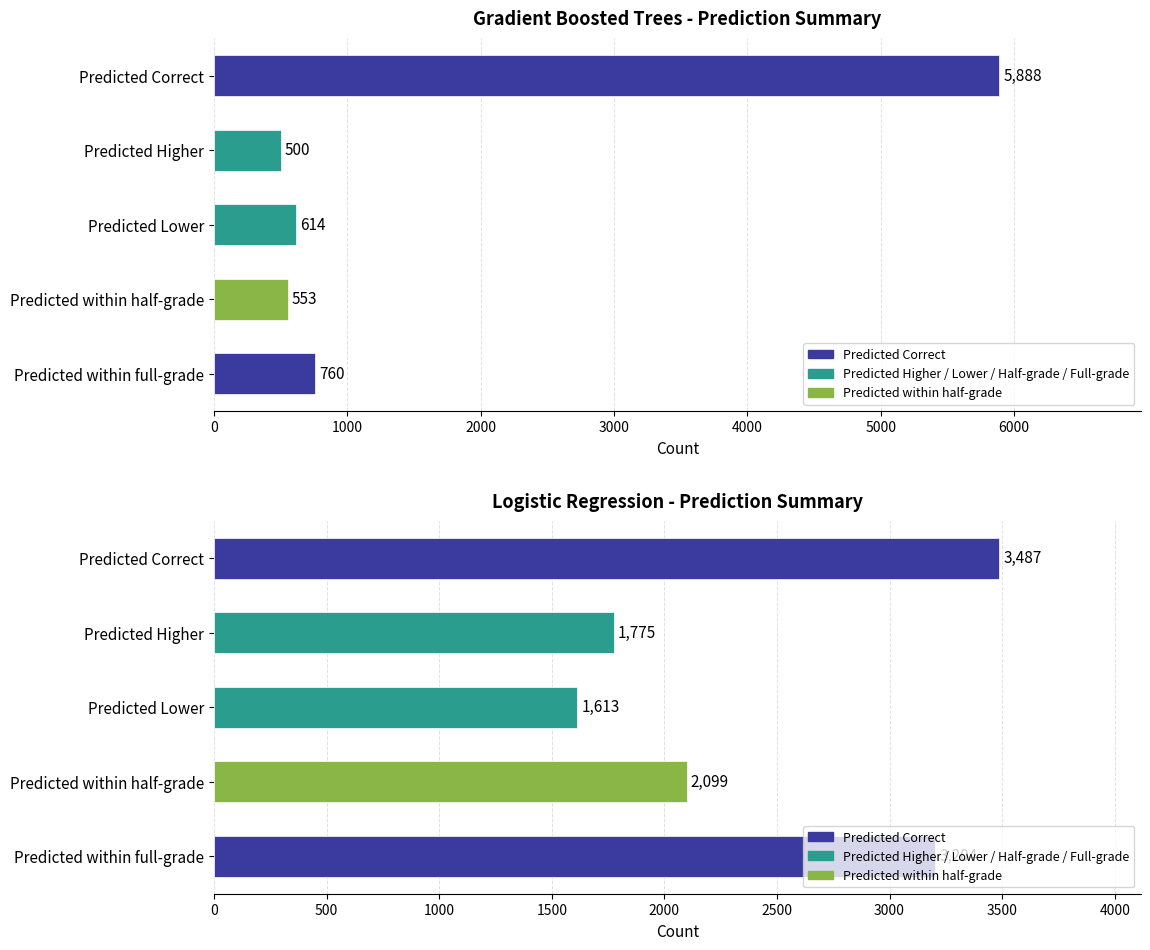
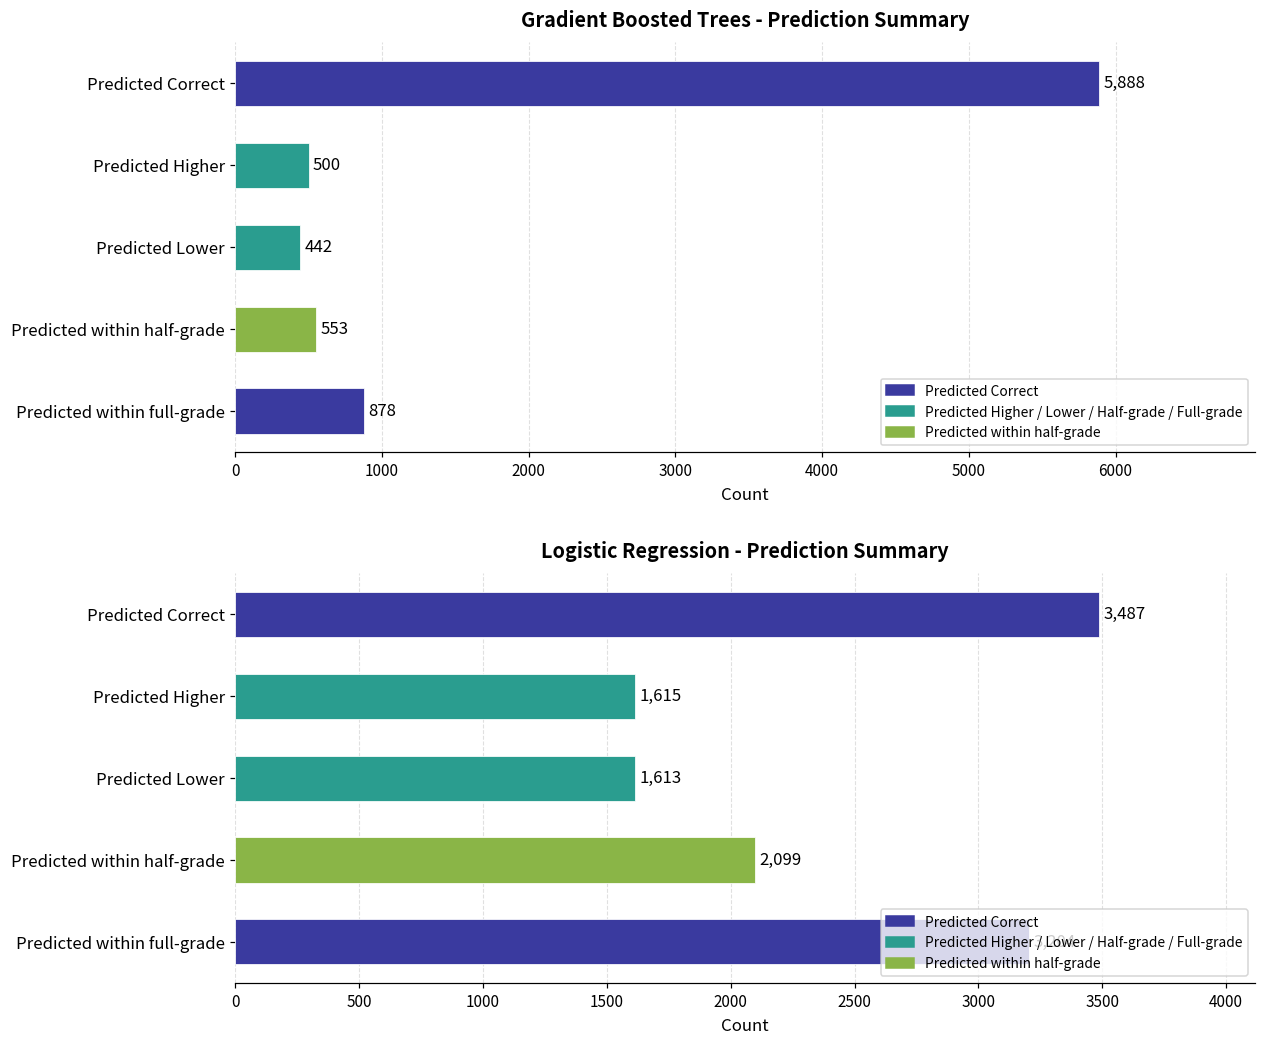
  {
    "Gradient Boosted Trees - Prediction Summary": {
      "Predicted Correct": "5,888",
      "Predicted Higher": "500",
-     "Predicted Lower": "614",
+     "Predicted Lower": "442",
      "Predicted within half-grade": "553",
-     "Predicted within full-grade": "760"
+     "Predicted within full-grade": "878"
    },
    "Logistic Regression - Prediction Summary": {
      "Predicted Correct": "3,487",
-     "Predicted Higher": "1,775",
+     "Predicted Higher": "1,615",
      "Predicted Lower": "1,613",
      "Predicted within half-grade": "2,099"
    }
  }
